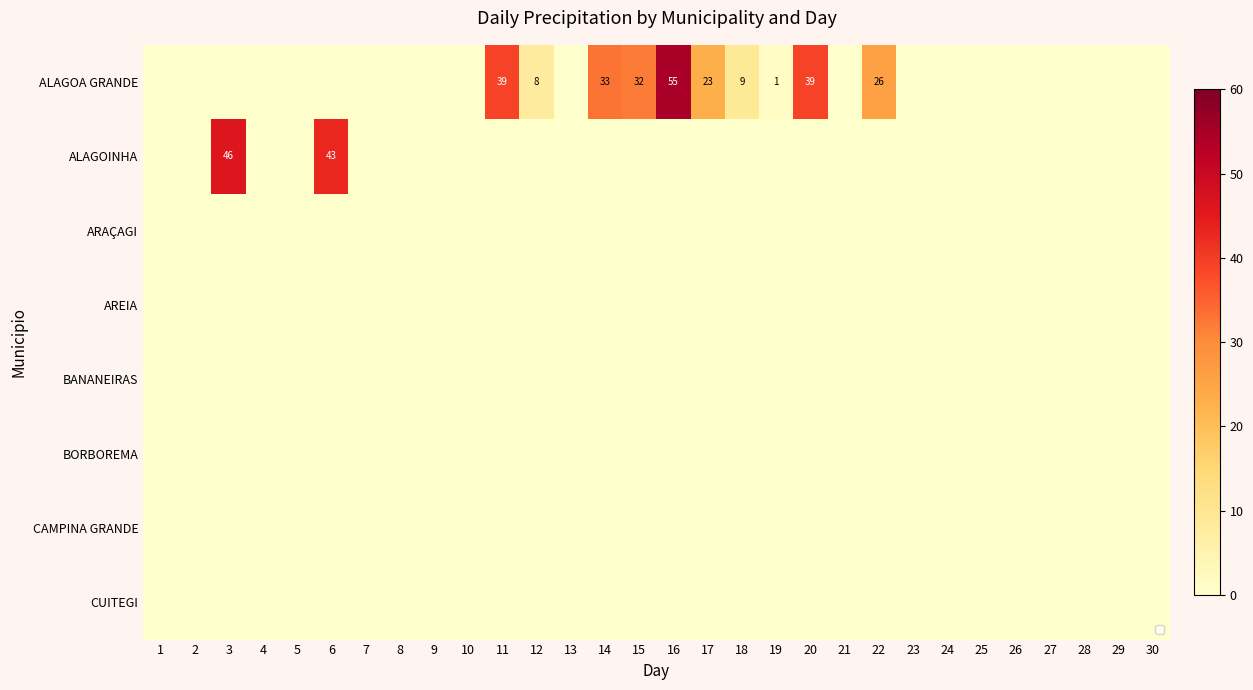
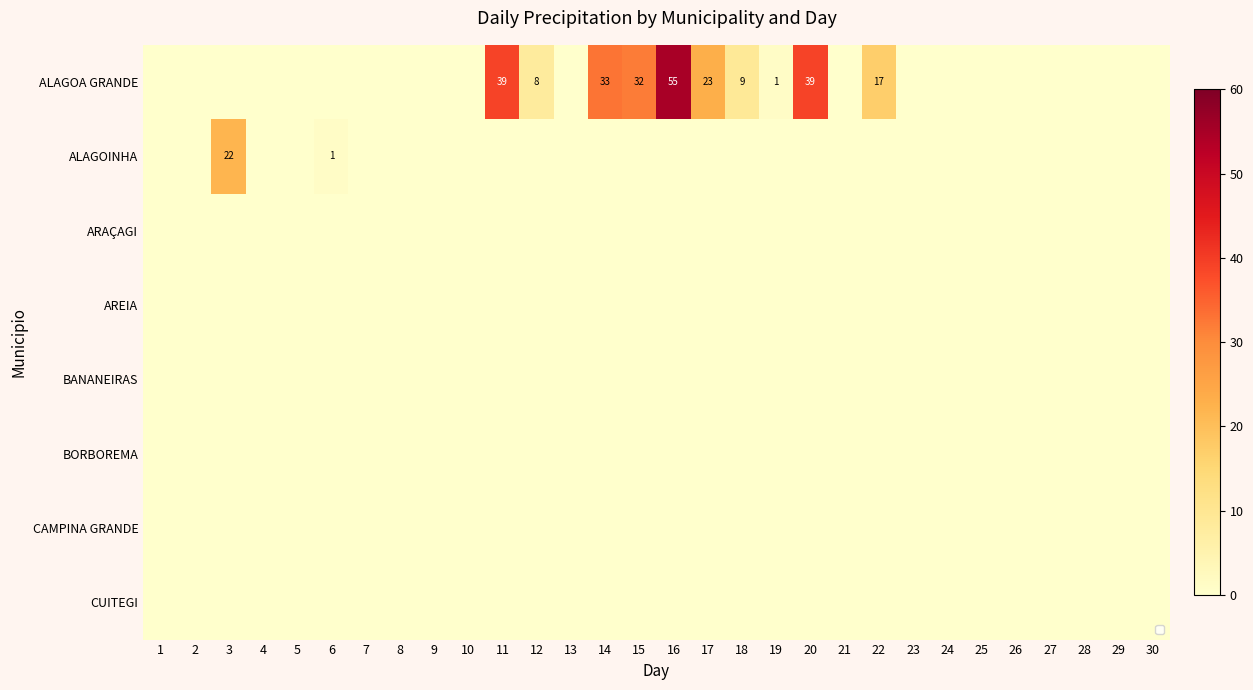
  {
    "ALAGOA GRANDE": {
      "11": 39,
      "12": 8,
      "14": 33,
      "15": 32,
      "16": 55,
      "17": 23,
      "18": 9,
      "19": 1,
      "20": 39,
-     "22": 26
+     "22": 17
    },
    "ALAGOINHA": {
-     "3": 46,
-     "6": 43
+     "3": 22,
+     "6": 1
    }
  }
